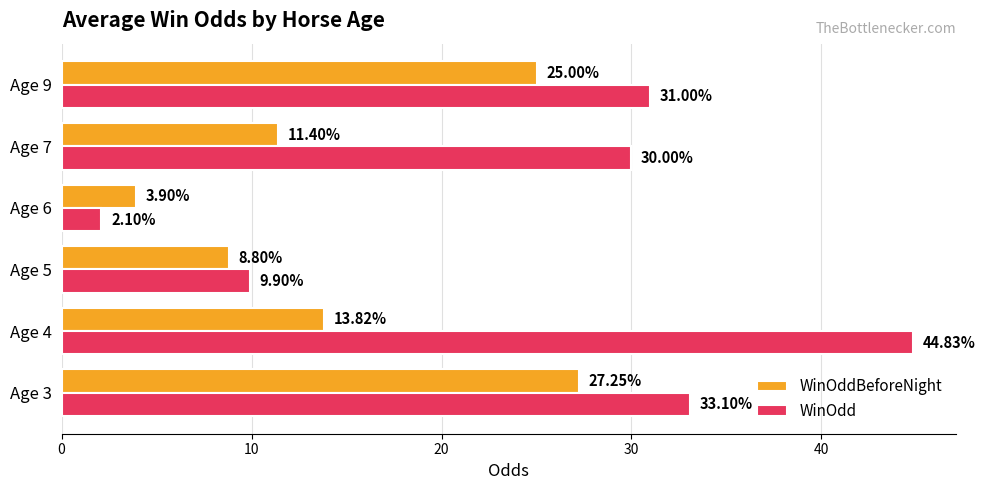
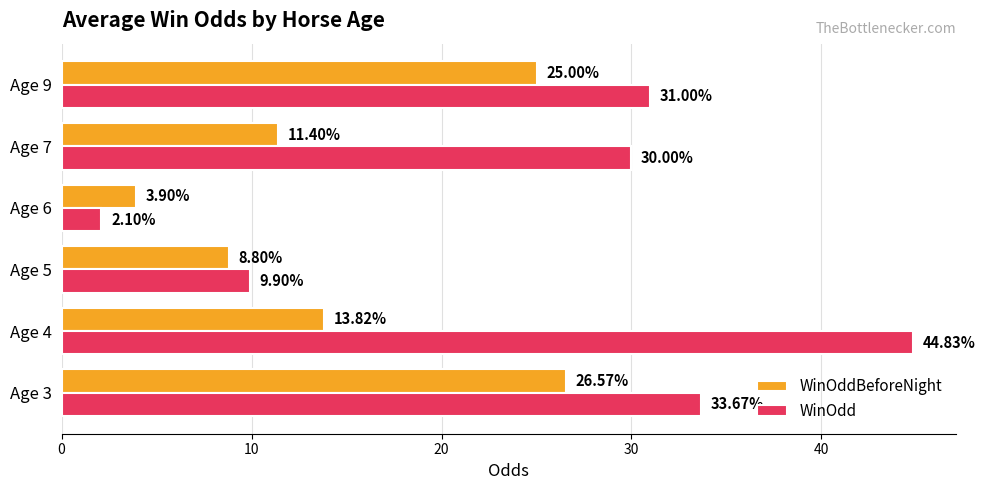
  {
    "WinOddBeforeNight": {
      "Age 9": "25.00%",
      "Age 7": "11.40%",
      "Age 6": "3.90%",
      "Age 5": "8.80%",
      "Age 4": "13.82%",
-     "Age 3": "27.25%"
+     "Age 3": "26.57%"
    },
    "WinOdd": {
      "Age 9": "31.00%",
      "Age 7": "30.00%",
      "Age 6": "2.10%",
      "Age 5": "9.90%",
      "Age 4": "44.83%",
-     "Age 3": "33.10%"
+     "Age 3": "33.67%"
    }
  }
